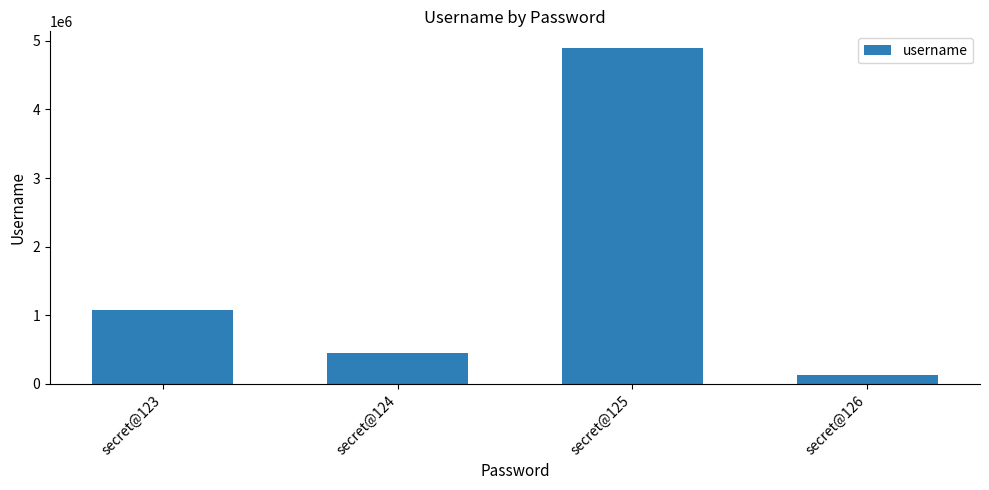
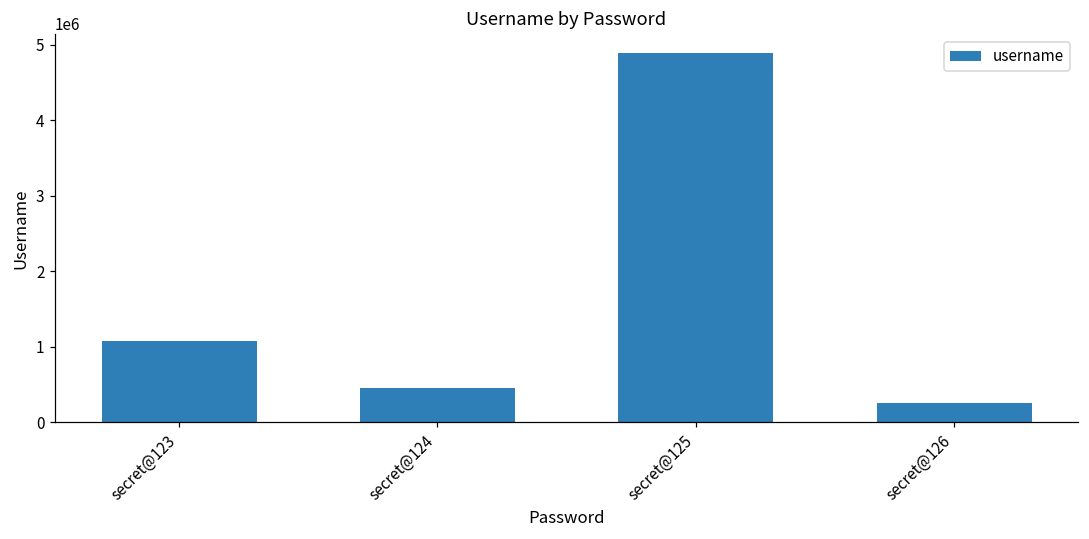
  {
    "secret@123": 1100000,
    "secret@124": 500000,
    "secret@125": 4900000,
-   "secret@126": 100000
+   "secret@126": 300000
  }
